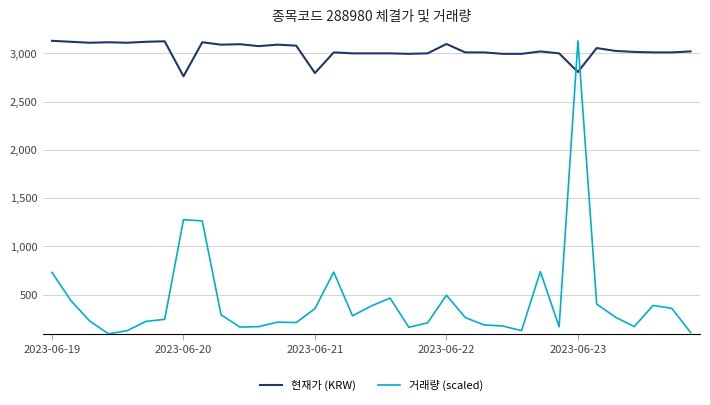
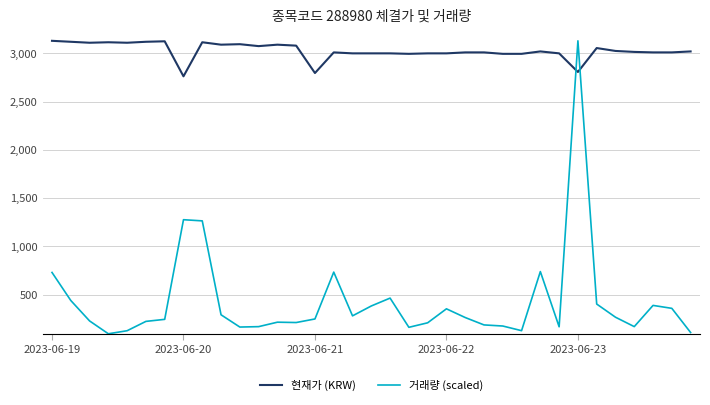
  {
    "현재가 (KRW)": {
      "2023-06-19": "3,100",
      "2023-06-20": "2,800",
      "2023-06-21": "2,800",
-     "2023-06-22": "3,100",
+     "2023-06-22": "3,000",
      "2023-06-23": "2,800"
    },
    "거래량 (scaled)": {
      "2023-06-19": "700",
      "2023-06-20": "1,300",
-     "2023-06-21": "400",
-     "2023-06-22": "500",
+     "2023-06-21": "200",
+     "2023-06-22": "400",
      "2023-06-23": "3,100"
    }
  }
